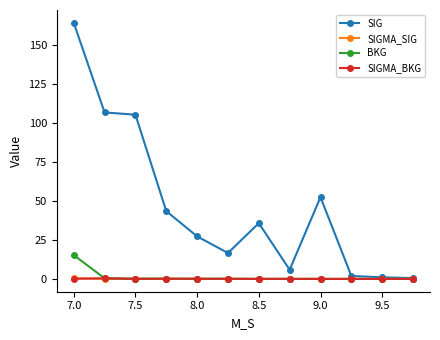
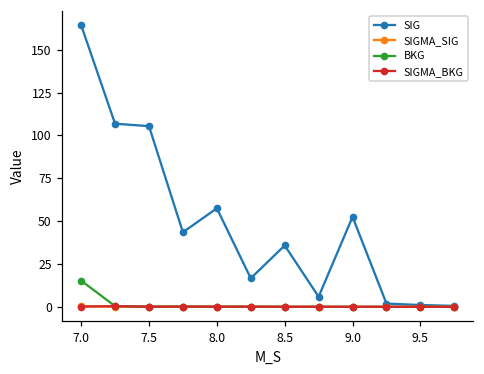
  {
    "SIG": {
      "7.0": 164,
      "7.5": 105,
-     "8.0": 27,
+     "8.0": 58,
      "8.5": 36,
      "9.0": 53
    },
    "BKG": {
      "7.0": 15
    }
  }
